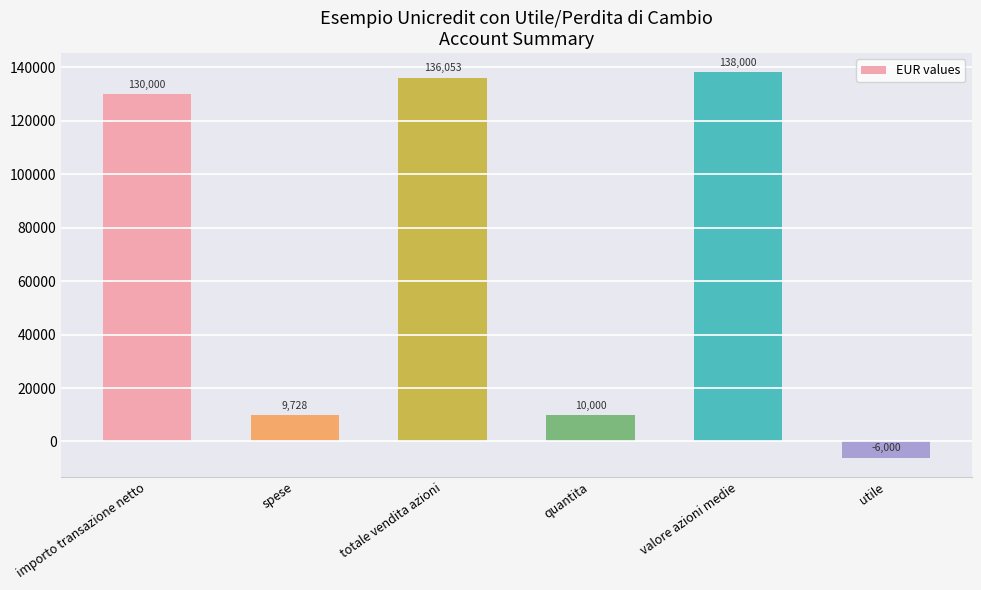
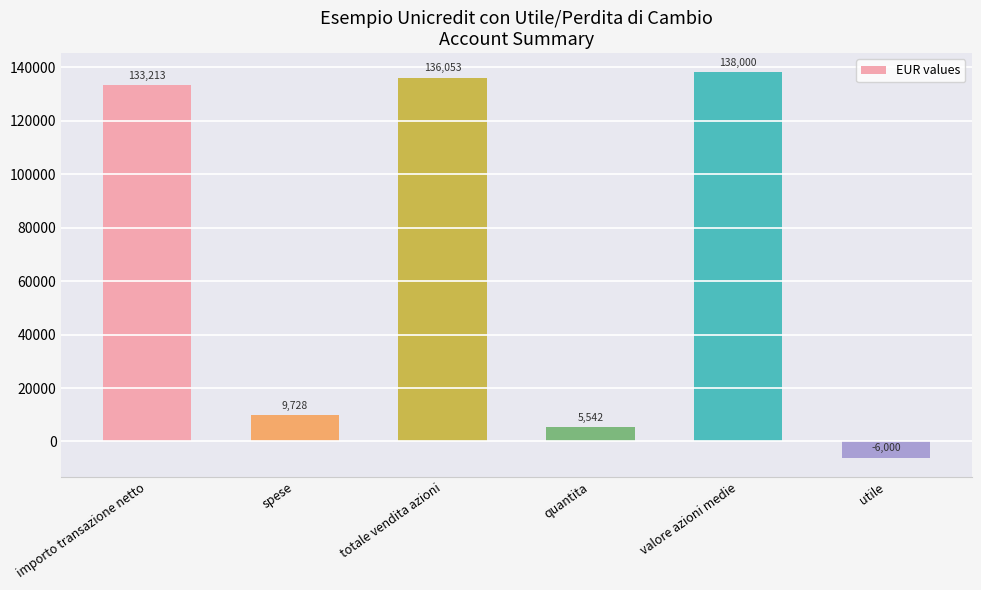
  {
-   "importo transazione netto": "130,000",
+   "importo transazione netto": "133,213",
    "spese": "9,728",
    "totale vendita azioni": "136,053",
-   "quantita": "10,000",
+   "quantita": "5,542",
    "valore azioni medie": "138,000",
    "utile": "-6,000"
  }
